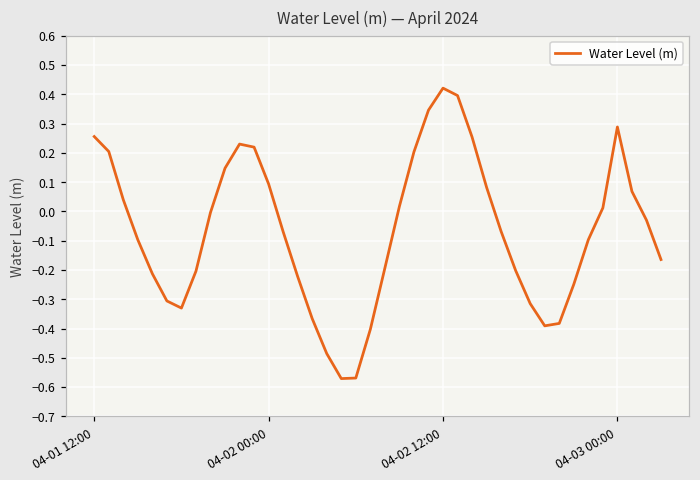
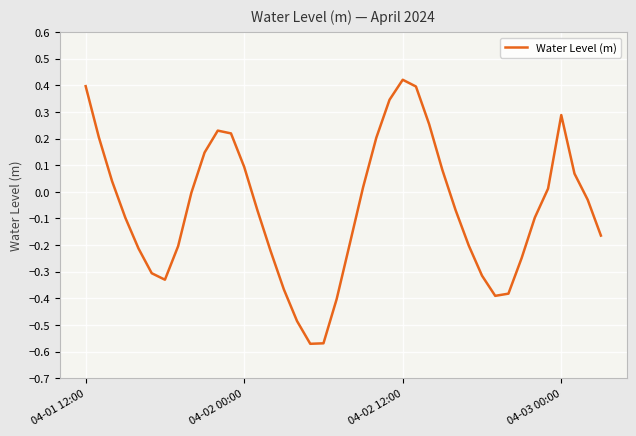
  {
-   "04-01 12:00": 0.26,
+   "04-01 12:00": 0.40,
    "04-02 00:00": 0.09,
    "04-02 12:00": 0.42,
    "04-03 00:00": 0.29
  }
